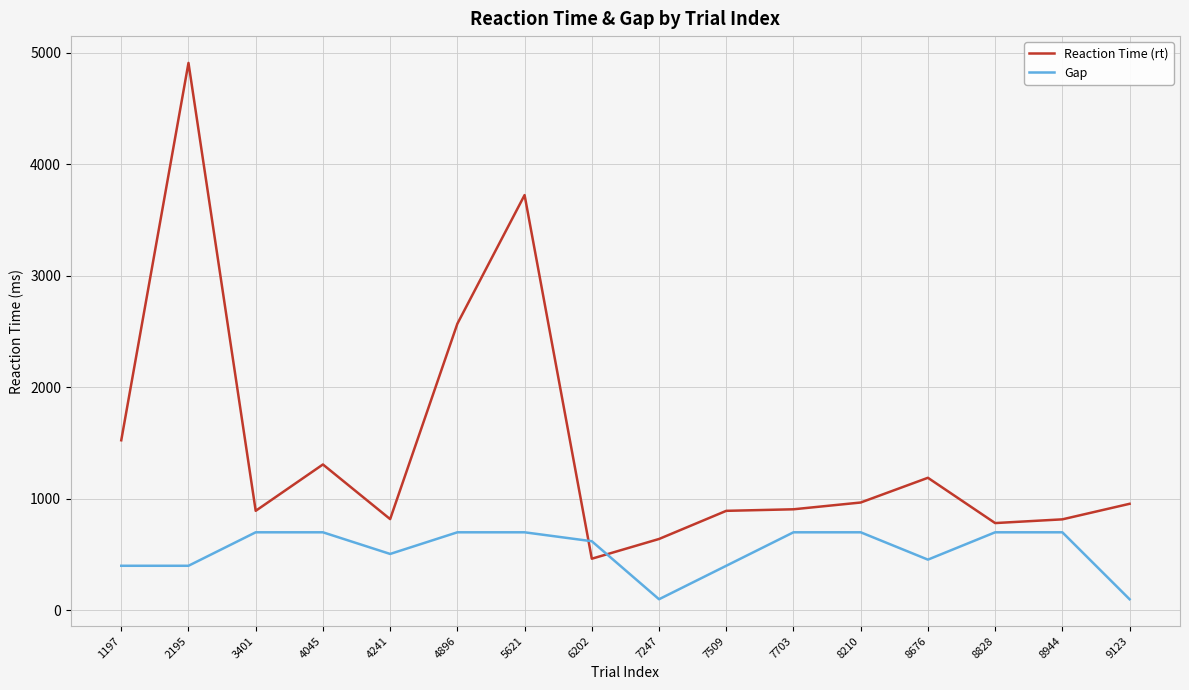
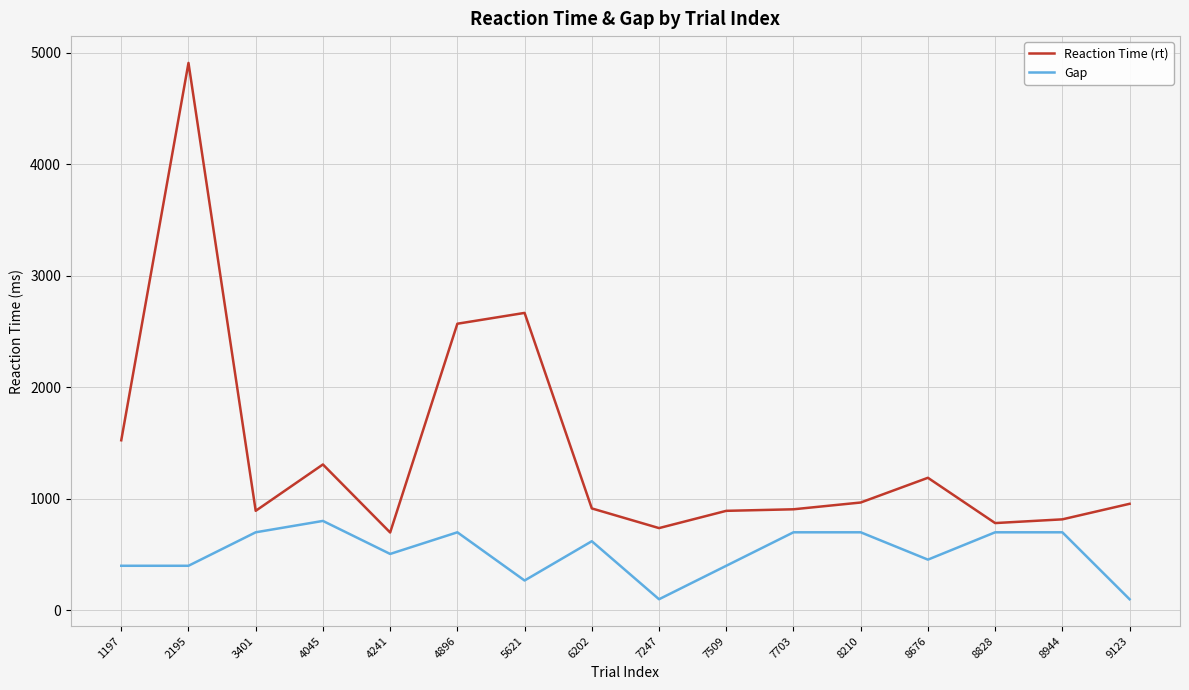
  {
    "Reaction Time (rt)": {
      "1197": 1520,
      "2195": 4910,
      "3401": 890,
      "4045": 1310,
-     "4241": 820,
+     "4241": 700,
      "4896": 2570,
-     "5621": 3720,
-     "6202": 460,
-     "7247": 640,
+     "5621": 2670,
+     "6202": 910,
+     "7247": 740,
      "7509": 890,
      "7703": 910,
      "8210": 970,
      "8676": 1190,
      "8828": 780,
      "8944": 820,
      "9123": 960
    },
    "Gap": {
      "1197": 400,
      "2195": 400,
      "3401": 700,
-     "4045": 700,
+     "4045": 800,
      "4241": 510,
      "4896": 700,
-     "5621": 700,
+     "5621": 270,
      "6202": 620,
      "7247": 100,
      "7509": 400,
      "7703": 700,
      "8210": 700,
      "8676": 460,
      "8828": 700,
      "8944": 700,
      "9123": 100
    }
  }
